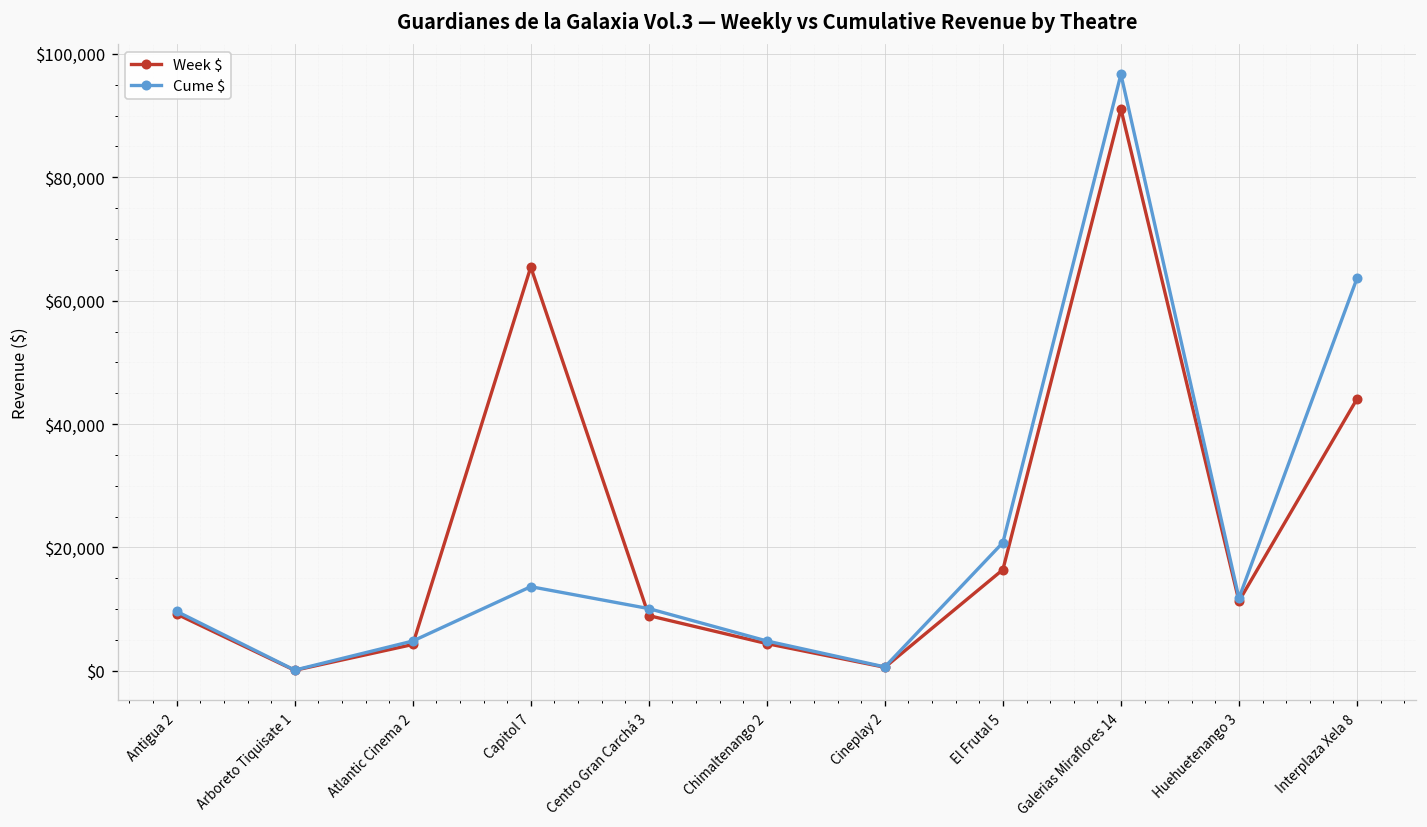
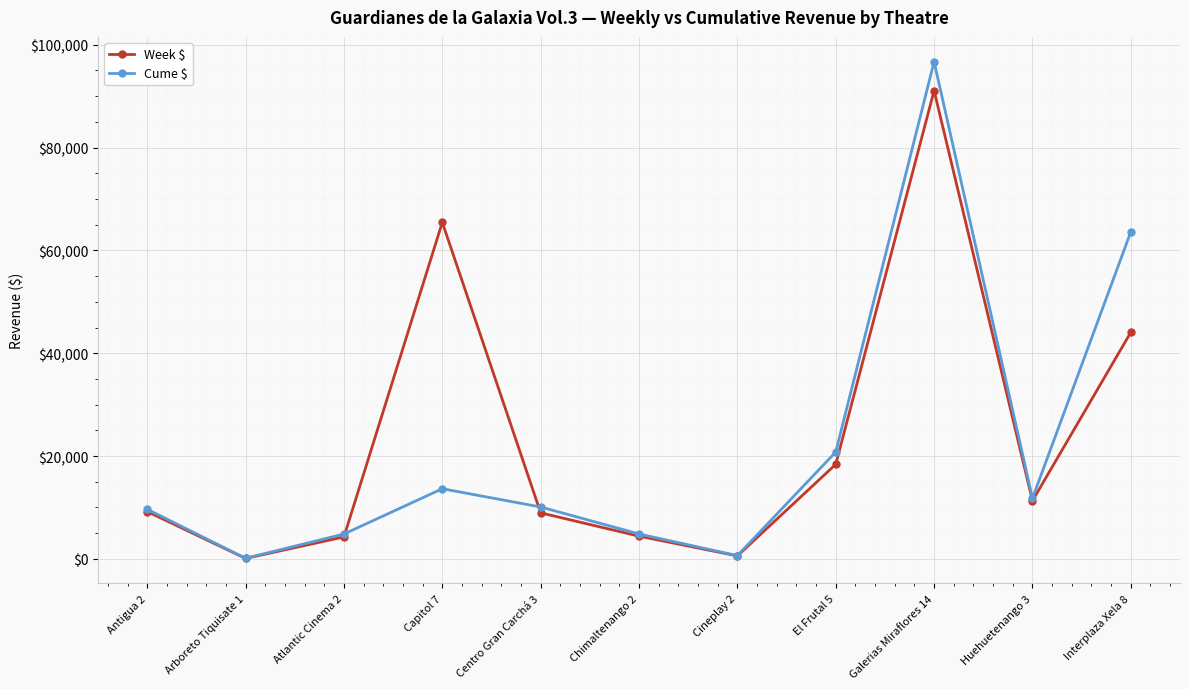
  {
    "Week $": {
      "Atlantic Cinema 2": "$4,000",
      "Capitol 7": "$65,000",
      "Centro Gran Carchá 3": "$9,000",
-     "El Frutal 5": "$16,000",
+     "El Frutal 5": "$18,000",
      "Galerias Miraflores 14": "$91,000",
      "Interplaza Xela 8": "$44,000"
    },
    "Cume $": {
      "Atlantic Cinema 2": "$5,000",
      "Capitol 7": "$14,000",
      "Centro Gran Carchá 3": "$10,000",
      "El Frutal 5": "$21,000",
      "Galerias Miraflores 14": "$97,000",
      "Interplaza Xela 8": "$64,000"
    }
  }
